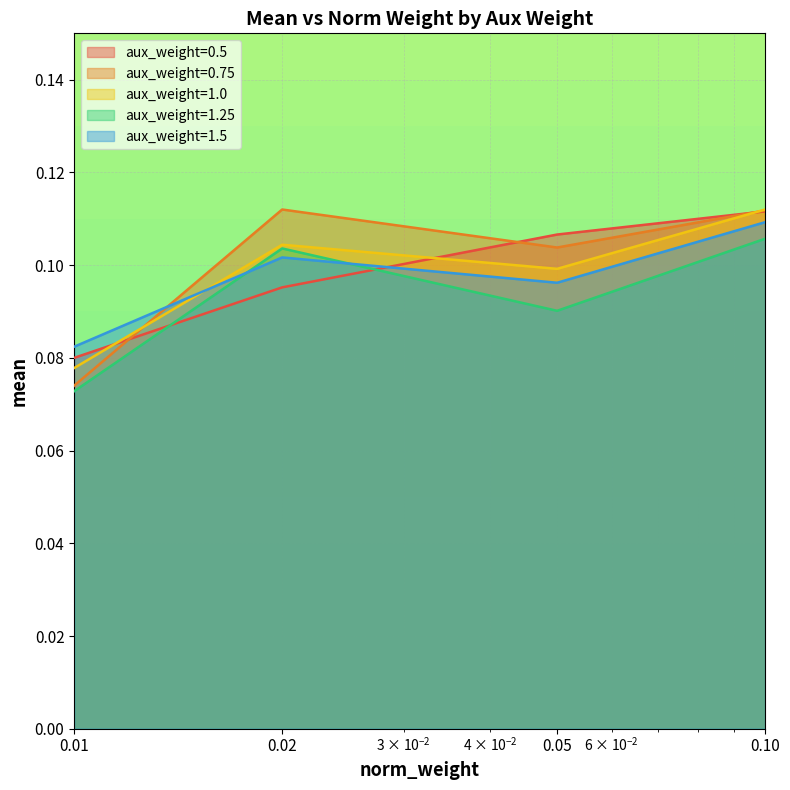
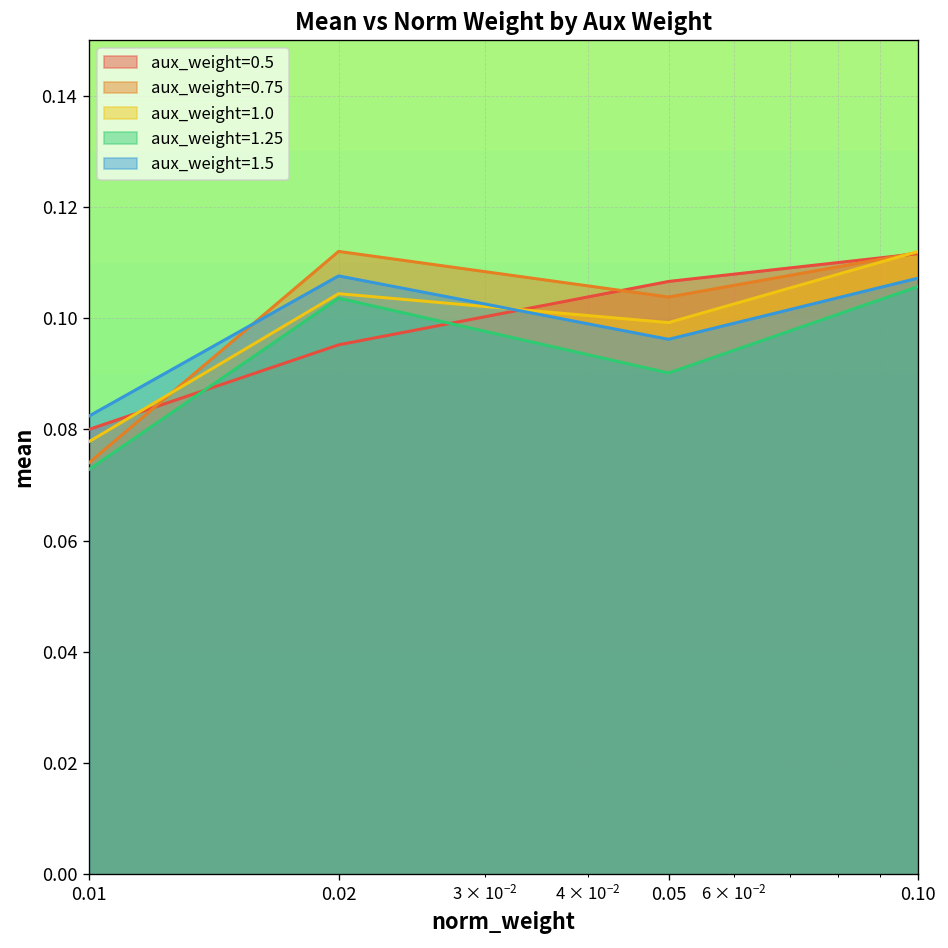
  {
    "aux_weight=1.25": {
      "0.01": 0.073,
      "0.02": 0.104,
      "0.05": 0.090,
      "0.10": 0.106
    },
    "aux_weight=1.5": {
      "0.01": 0.082,
-     "0.02": 0.102,
+     "0.02": 0.108,
      "0.05": 0.096,
-     "0.10": 0.109
+     "0.10": 0.107
    }
  }
